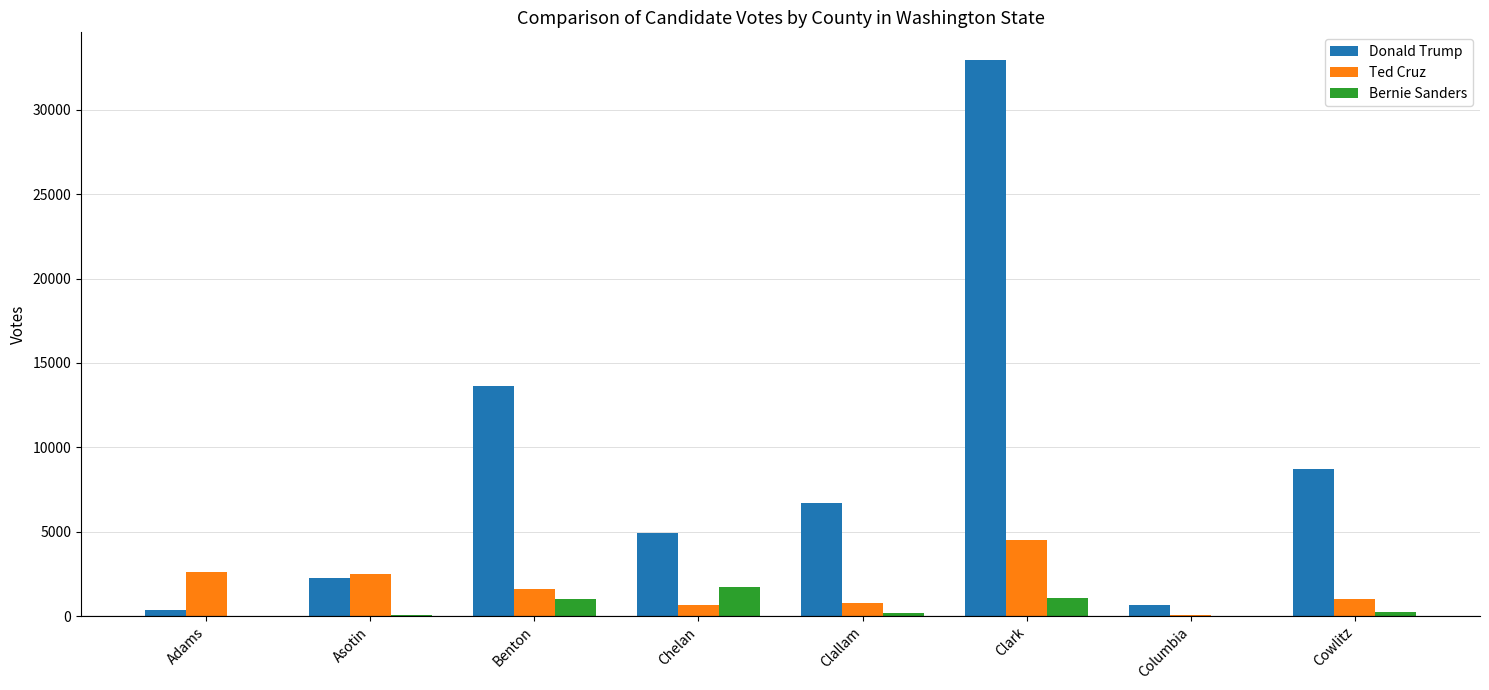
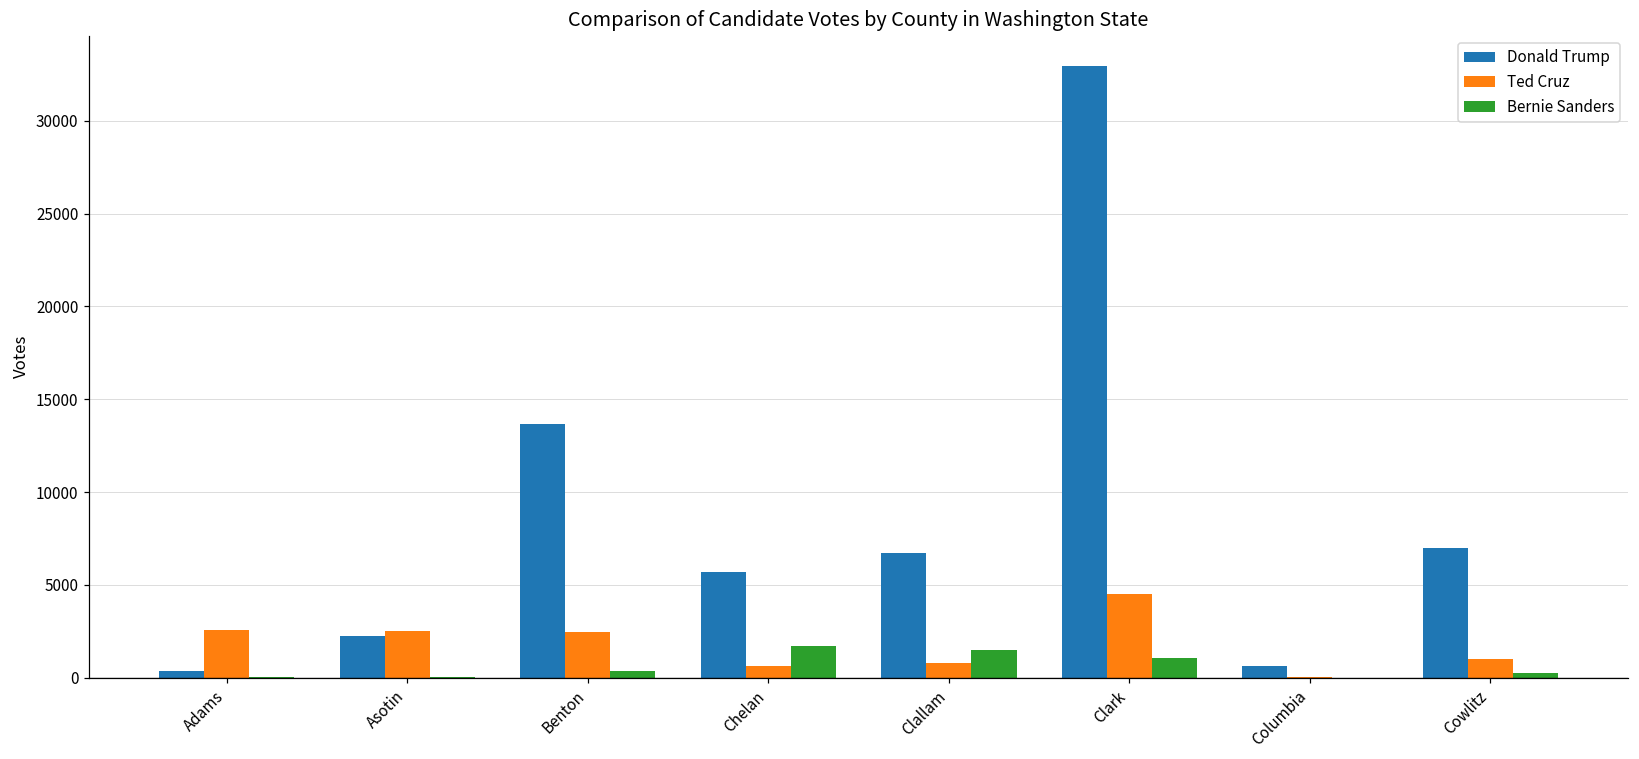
  {
    "Donald Trump": {
      "Adams": 400,
      "Asotin": 2300,
      "Benton": 13600,
-     "Chelan": 4900,
+     "Chelan": 5700,
      "Clallam": 6700,
      "Clark": 32900,
      "Columbia": 700,
-     "Cowlitz": 8700
+     "Cowlitz": 7000
    },
    "Ted Cruz": {
      "Adams": 2600,
      "Asotin": 2500,
-     "Benton": 1600,
+     "Benton": 2400,
      "Chelan": 600,
      "Clallam": 800,
      "Clark": 4500,
      "Cowlitz": 1000
    },
    "Bernie Sanders": {
-     "Benton": 1000,
+     "Benton": 400,
      "Chelan": 1700,
-     "Clallam": 200,
+     "Clallam": 1500,
      "Clark": 1100,
      "Cowlitz": 300
    }
  }
